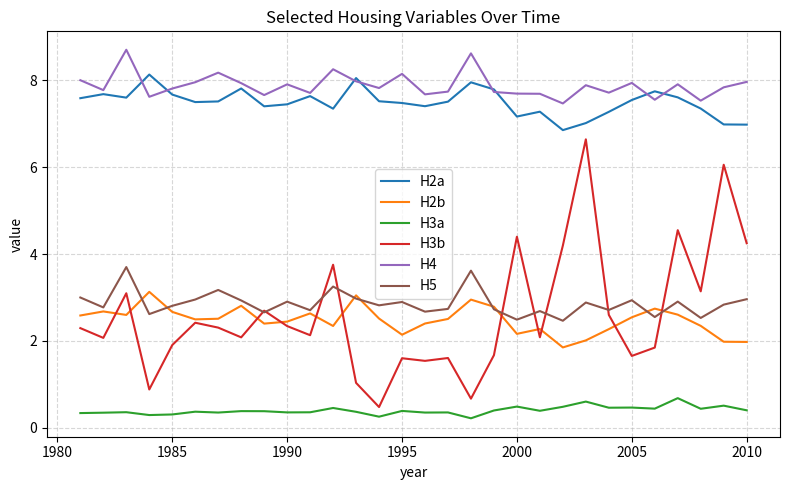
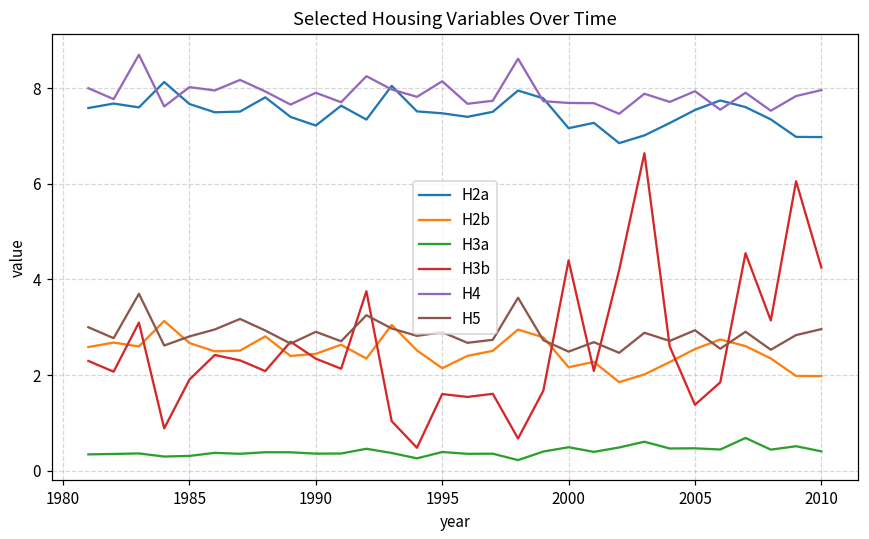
  {
    "H2a": {
      "1985": 7.7,
-     "1990": 7.4,
+     "1990": 7.2,
      "1995": 7.5,
      "2000": 7.2,
      "2005": 7.5,
      "2010": 7.0
    },
    "H2b": {
      "1985": 2.7,
      "1990": 2.4,
      "1995": 2.1,
      "2000": 2.2,
      "2005": 2.5,
      "2010": 2.0
    },
    "H3a": {
      "1985": 0.3,
      "1990": 0.4,
      "1995": 0.4,
      "2000": 0.5,
      "2005": 0.5,
      "2010": 0.4
    },
    "H3b": {
      "1985": 1.9,
      "1990": 2.3,
      "1995": 1.6,
      "2000": 4.4,
-     "2005": 1.7,
+     "2005": 1.4,
      "2010": 4.2
    },
    "H4": {
-     "1985": 7.8,
+     "1985": 8.0,
      "1990": 7.9,
      "1995": 8.1,
      "2000": 7.7,
      "2005": 7.9,
      "2010": 8.0
    },
    "H5": {
      "1985": 2.8,
      "1990": 2.9,
      "1995": 2.9,
      "2000": 2.5,
      "2005": 2.9,
      "2010": 3.0
    }
  }
